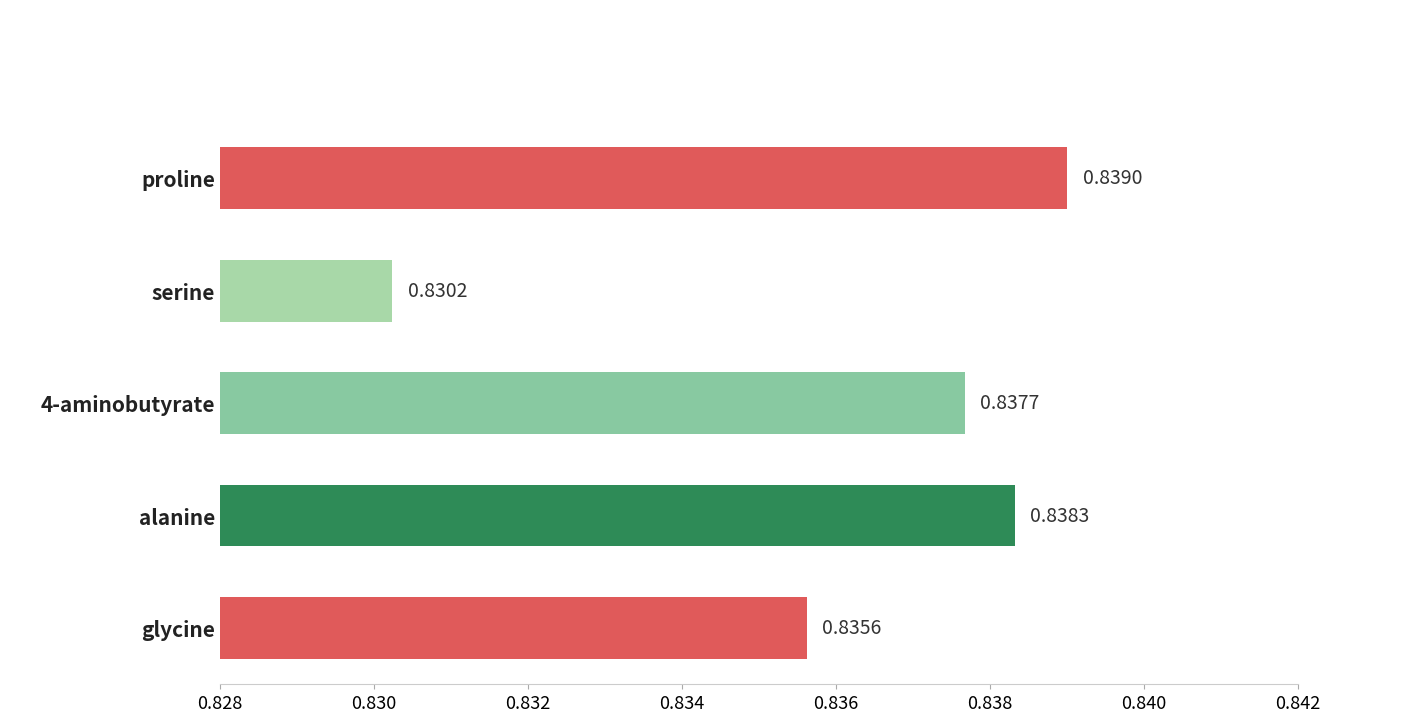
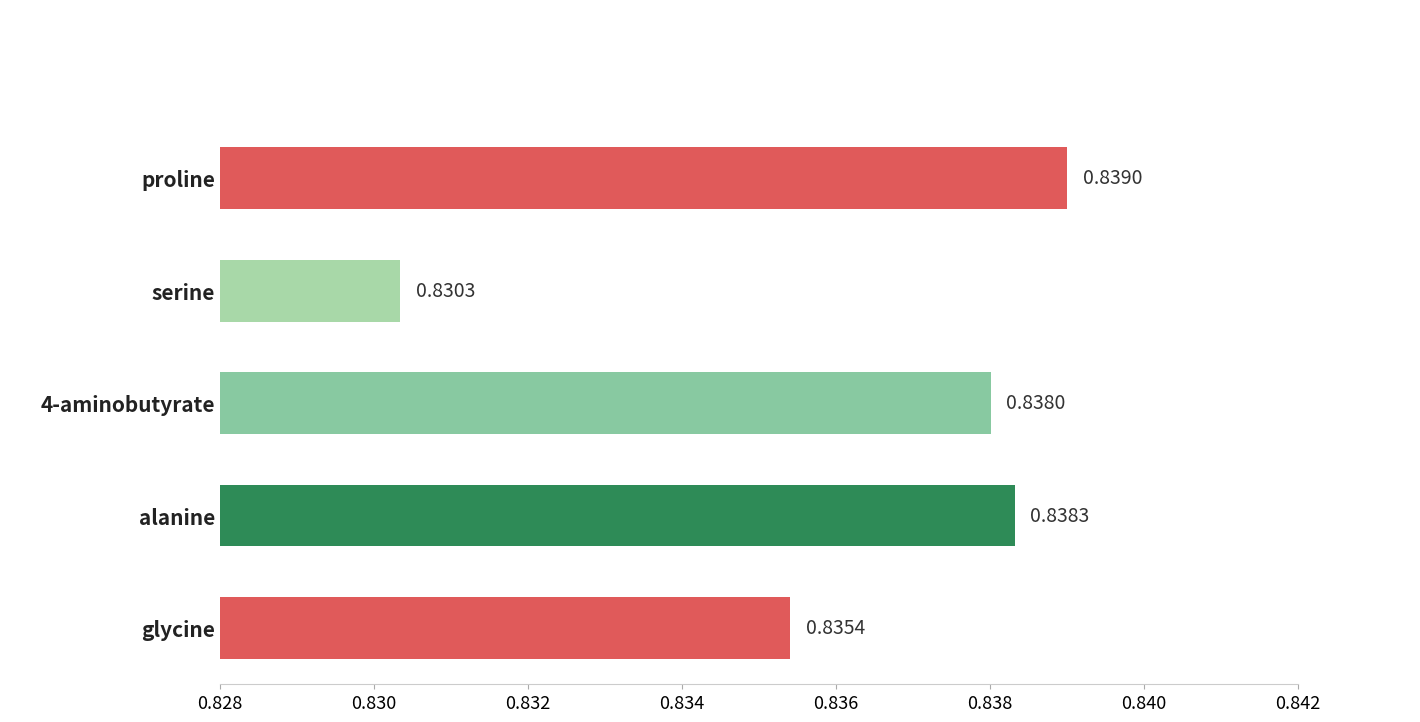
  {
    "proline": 0.8390,
-   "serine": 0.8302,
-   "4-aminobutyrate": 0.8377,
+   "serine": 0.8303,
+   "4-aminobutyrate": 0.8380,
    "alanine": 0.8383,
-   "glycine": 0.8356
+   "glycine": 0.8354
  }
